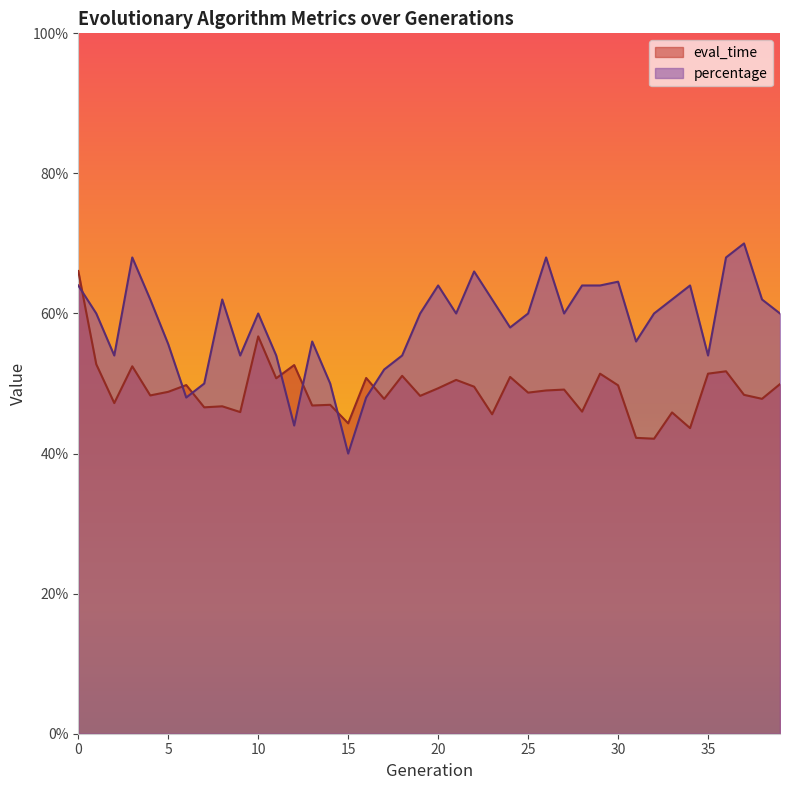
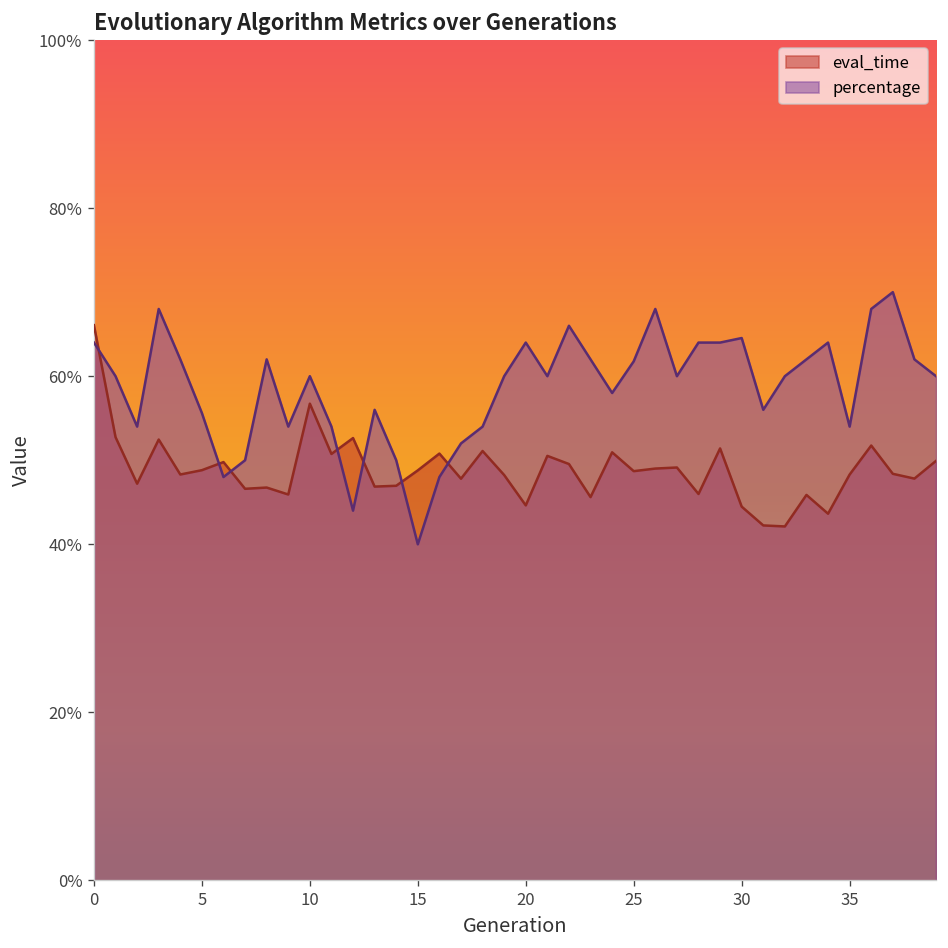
  {
    "eval_time": {
      "0": "66%",
      "5": "49%",
      "10": "57%",
-     "15": "44%",
-     "20": "49%",
+     "15": "49%",
+     "20": "45%",
      "25": "49%",
-     "30": "50%",
-     "35": "51%"
+     "30": "44%",
+     "35": "48%"
    },
    "percentage": {
      "0": "64%",
      "5": "56%",
      "10": "60%",
      "15": "40%",
      "20": "64%",
-     "25": "60%",
+     "25": "62%",
      "30": "65%",
      "35": "54%"
    }
  }
